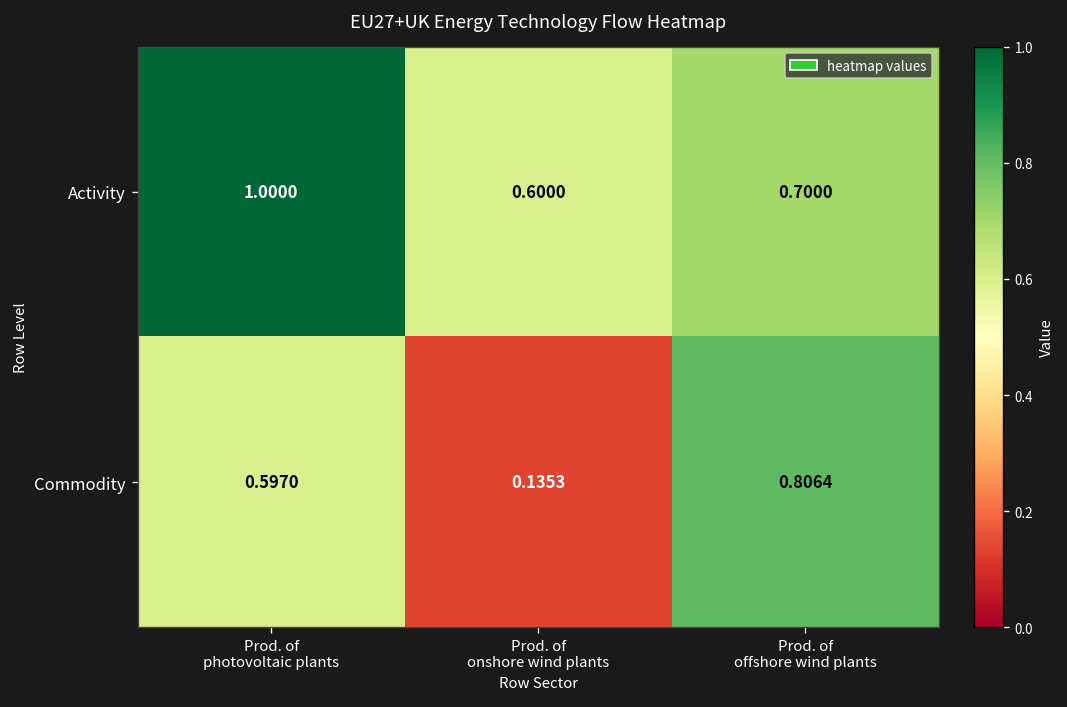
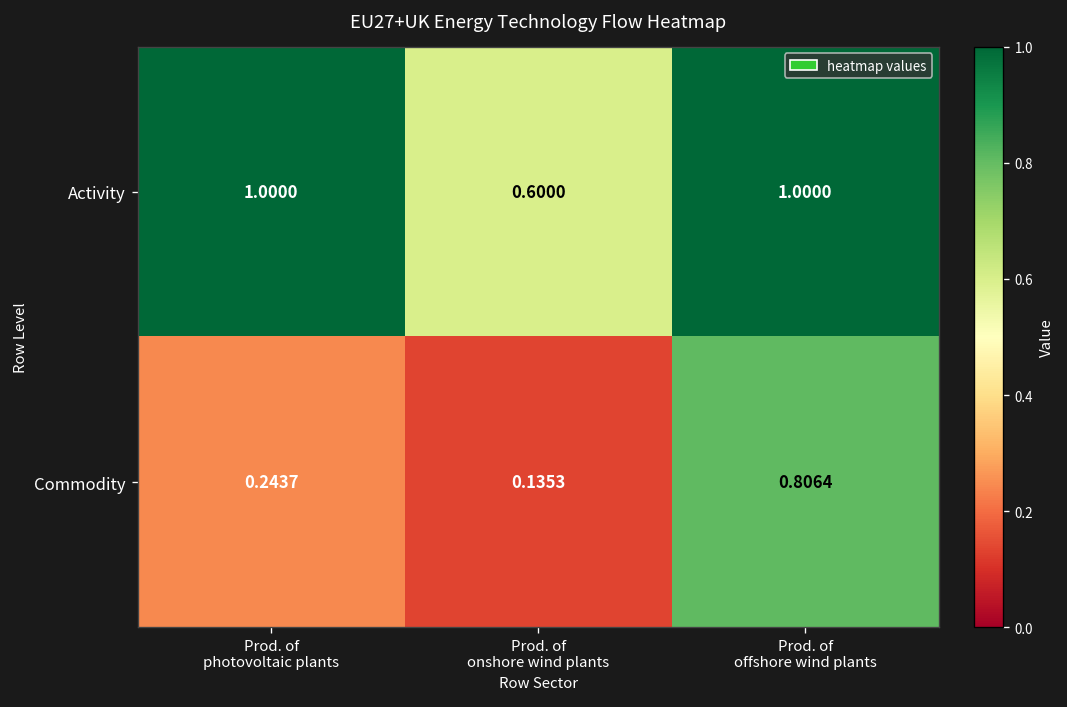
  {
    "Activity": {
      "Prod. of photovoltaic plants": 1.0000,
      "Prod. of onshore wind plants": 0.6000,
-     "Prod. of offshore wind plants": 0.7000
+     "Prod. of offshore wind plants": 1.0000
    },
    "Commodity": {
-     "Prod. of photovoltaic plants": 0.5970,
+     "Prod. of photovoltaic plants": 0.2437,
      "Prod. of onshore wind plants": 0.1353,
      "Prod. of offshore wind plants": 0.8064
    }
  }
